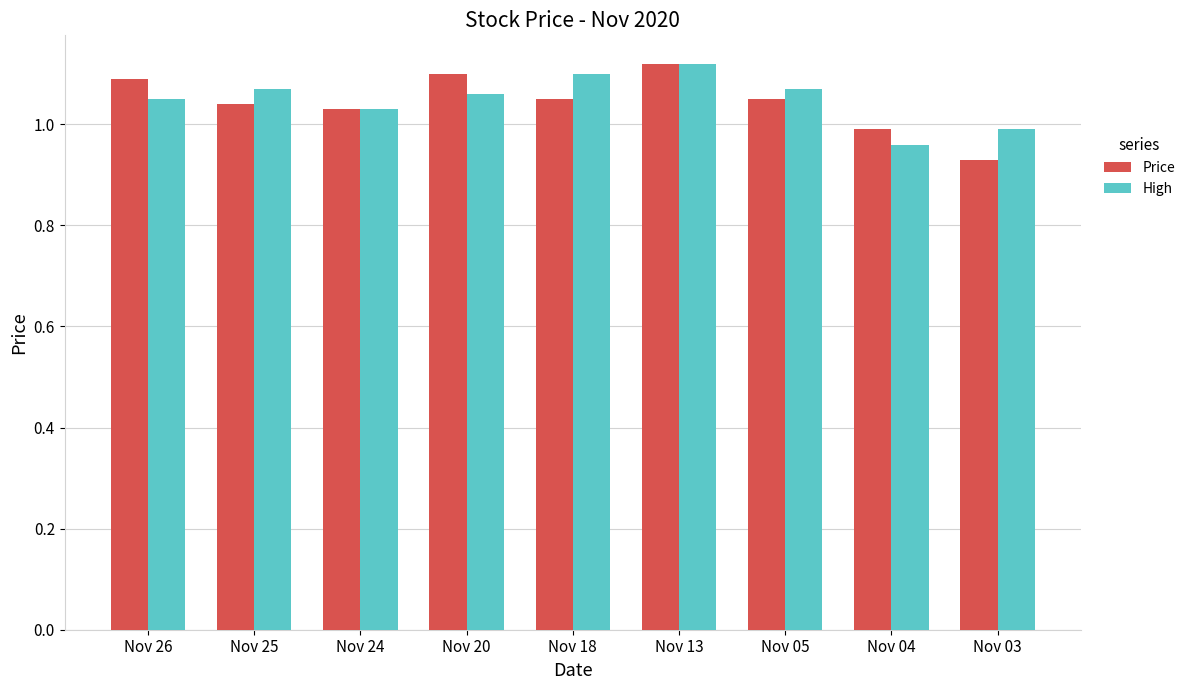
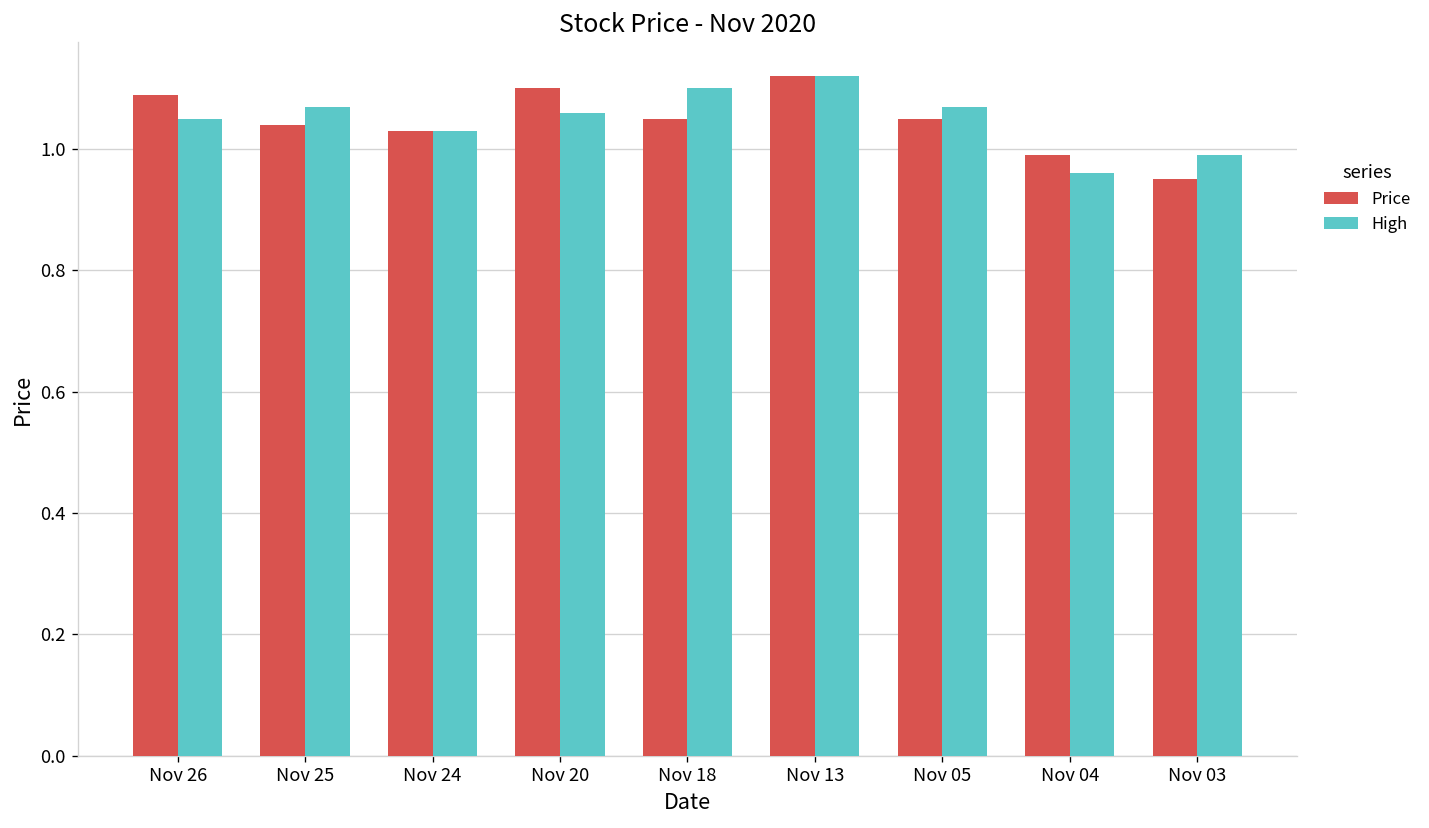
  {
    "Price": {
      "Nov 26": 1.09,
      "Nov 25": 1.04,
      "Nov 24": 1.03,
      "Nov 20": 1.10,
      "Nov 18": 1.05,
      "Nov 13": 1.12,
      "Nov 05": 1.05,
      "Nov 04": 0.99,
-     "Nov 03": 0.93
+     "Nov 03": 0.95
    },
    "High": {
      "Nov 26": 1.05,
      "Nov 25": 1.07,
      "Nov 24": 1.03,
      "Nov 20": 1.06,
      "Nov 18": 1.10,
      "Nov 13": 1.12,
      "Nov 05": 1.07,
      "Nov 04": 0.96,
      "Nov 03": 0.99
    }
  }
